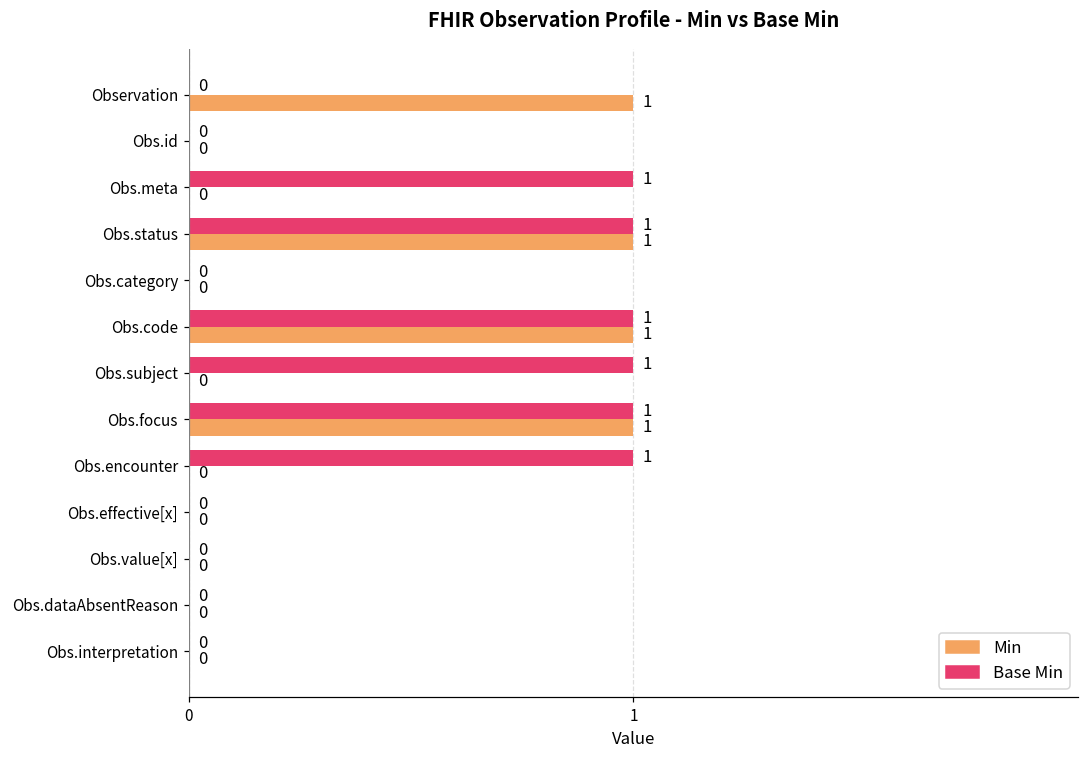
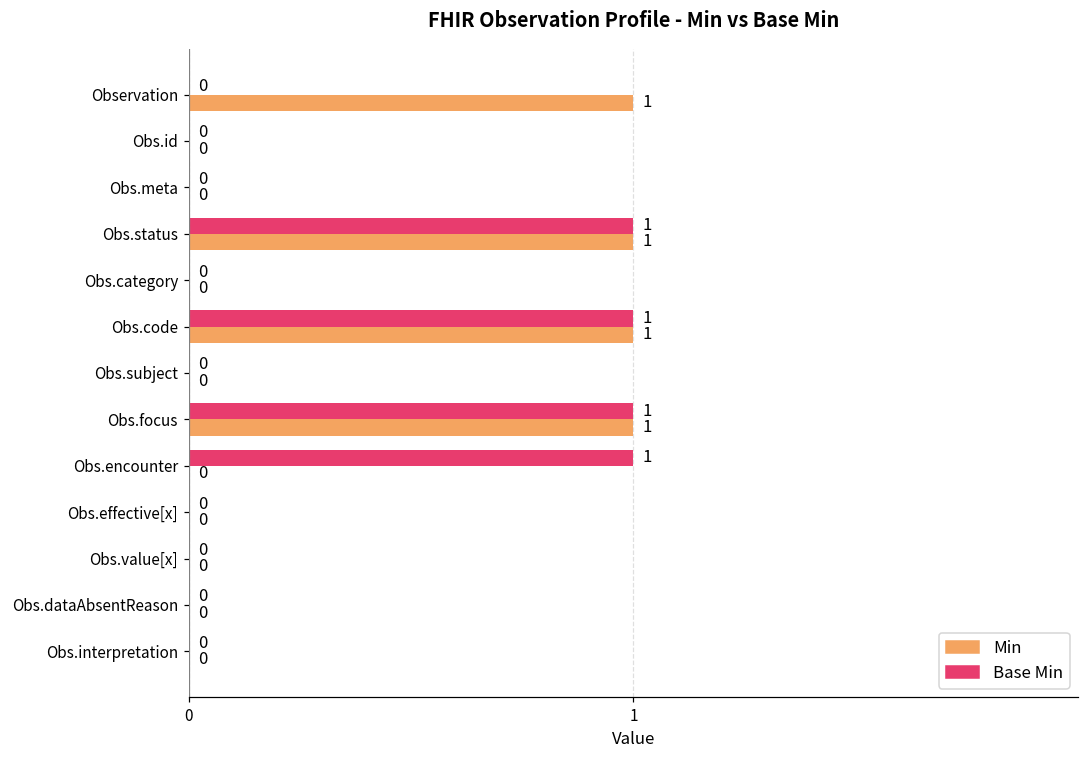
  {
    "Min": {
      "Observation": 1,
      "Obs.id": 0,
      "Obs.meta": 0,
      "Obs.status": 1,
      "Obs.category": 0,
      "Obs.code": 1,
      "Obs.subject": 0,
      "Obs.focus": 1,
      "Obs.encounter": 0,
      "Obs.effective[x]": 0,
      "Obs.value[x]": 0,
      "Obs.dataAbsentReason": 0,
      "Obs.interpretation": 0
    },
    "Base Min": {
      "Observation": 0,
      "Obs.id": 0,
-     "Obs.meta": 1,
+     "Obs.meta": 0,
      "Obs.status": 1,
      "Obs.category": 0,
      "Obs.code": 1,
-     "Obs.subject": 1,
+     "Obs.subject": 0,
      "Obs.focus": 1,
      "Obs.encounter": 1,
      "Obs.effective[x]": 0,
      "Obs.value[x]": 0,
      "Obs.dataAbsentReason": 0,
      "Obs.interpretation": 0
    }
  }
